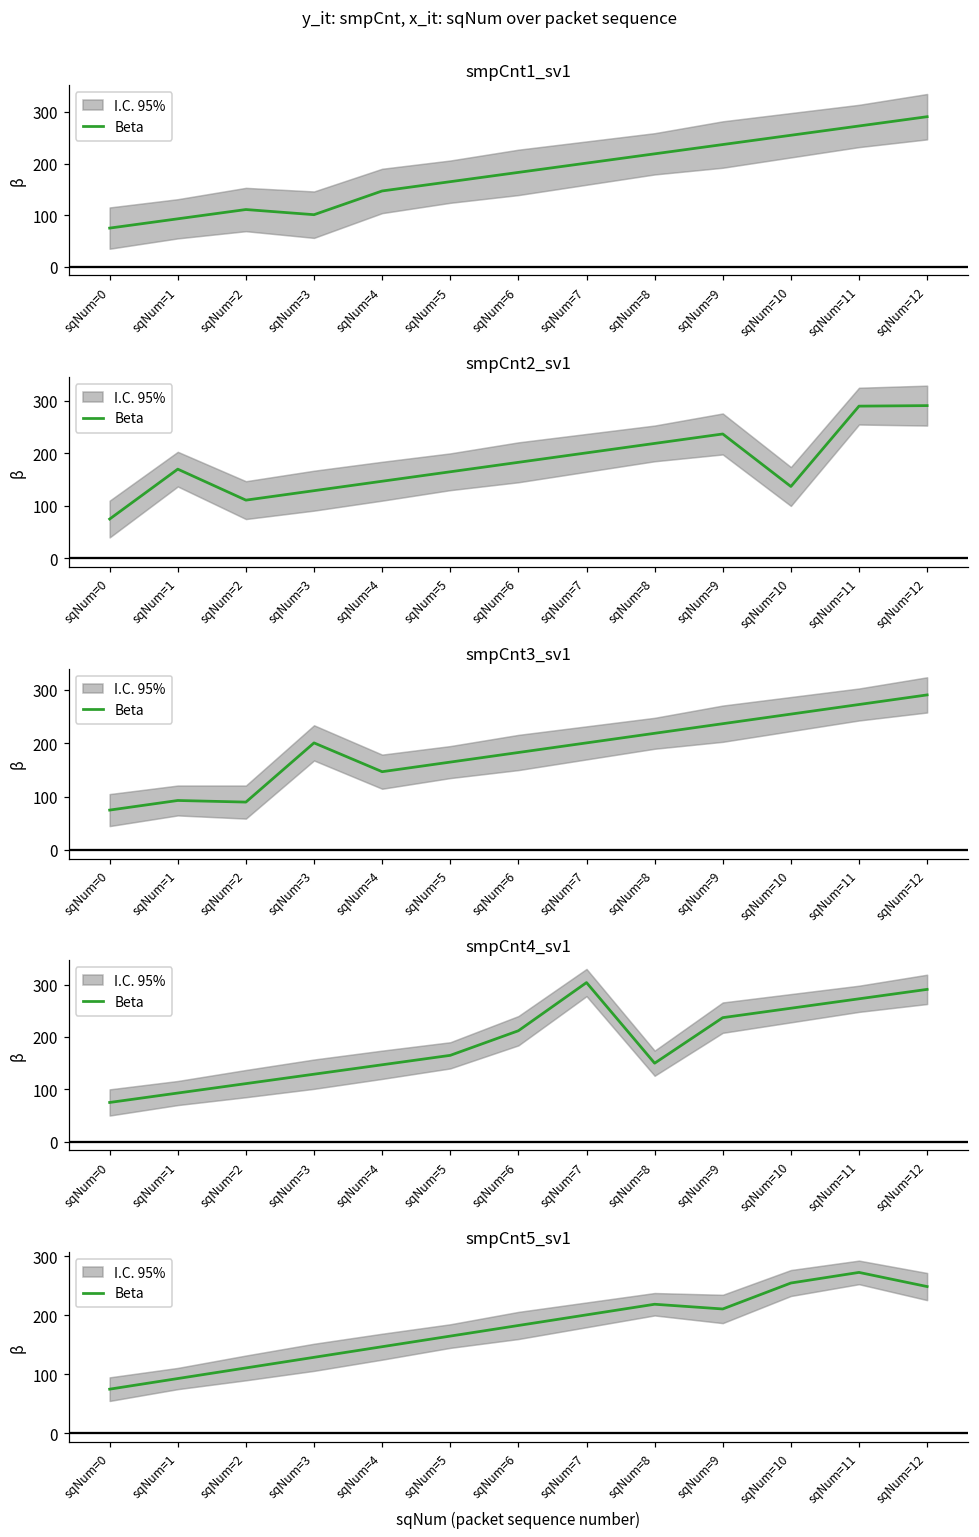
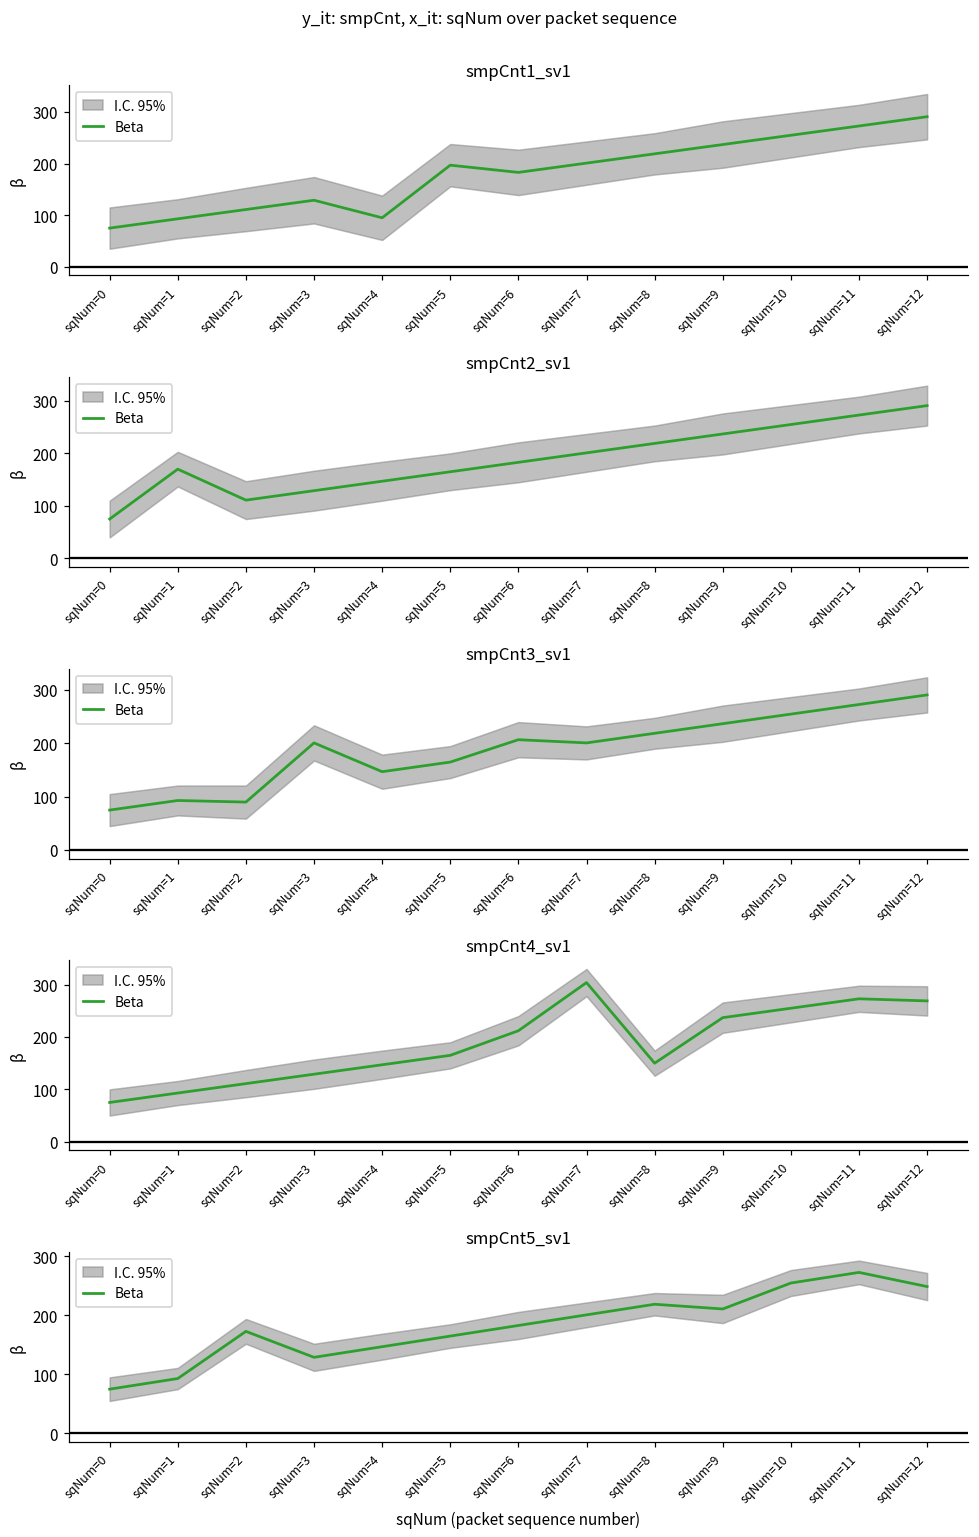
  {
    "smpCnt1_sv1": {
      "Beta": {
        "sqNum=0": 80,
        "sqNum=1": 90,
        "sqNum=2": 110,
-       "sqNum=3": 100,
-       "sqNum=4": 150,
-       "sqNum=5": 170,
+       "sqNum=3": 130,
+       "sqNum=4": 100,
+       "sqNum=5": 200,
        "sqNum=6": 180,
        "sqNum=7": 200,
        "sqNum=8": 220,
        "sqNum=9": 240,
        "sqNum=10": 260,
        "sqNum=11": 270,
        "sqNum=12": 290
      }
    },
    "smpCnt2_sv1": {
      "Beta": {
        "sqNum=0": 80,
        "sqNum=1": 170,
        "sqNum=2": 110,
        "sqNum=3": 130,
        "sqNum=4": 150,
        "sqNum=5": 170,
        "sqNum=6": 180,
        "sqNum=7": 200,
        "sqNum=8": 220,
        "sqNum=9": 240,
-       "sqNum=10": 140,
-       "sqNum=11": 290,
+       "sqNum=10": 260,
+       "sqNum=11": 270,
        "sqNum=12": 290
      }
    },
    "smpCnt3_sv1": {
      "Beta": {
        "sqNum=0": 80,
        "sqNum=1": 90,
        "sqNum=2": 90,
        "sqNum=3": 200,
        "sqNum=4": 150,
        "sqNum=5": 170,
-       "sqNum=6": 180,
+       "sqNum=6": 210,
        "sqNum=7": 200,
        "sqNum=8": 220,
        "sqNum=9": 240,
        "sqNum=10": 260,
        "sqNum=11": 270,
        "sqNum=12": 290
      }
    },
    "smpCnt4_sv1": {
      "Beta": {
        "sqNum=0": 80,
        "sqNum=1": 90,
        "sqNum=2": 110,
        "sqNum=3": 130,
        "sqNum=4": 150,
        "sqNum=5": 170,
        "sqNum=6": 210,
        "sqNum=7": 300,
        "sqNum=8": 150,
        "sqNum=9": 240,
        "sqNum=10": 260,
        "sqNum=11": 270,
-       "sqNum=12": 290
+       "sqNum=12": 270
      }
    },
    "smpCnt5_sv1": {
      "Beta": {
        "sqNum=0": 80,
        "sqNum=1": 90,
-       "sqNum=2": 110,
+       "sqNum=2": 170,
        "sqNum=3": 130,
        "sqNum=4": 150,
        "sqNum=5": 170,
        "sqNum=6": 180,
        "sqNum=7": 200,
        "sqNum=8": 220,
        "sqNum=9": 210,
        "sqNum=10": 260,
        "sqNum=11": 270,
        "sqNum=12": 250
      }
    }
  }
